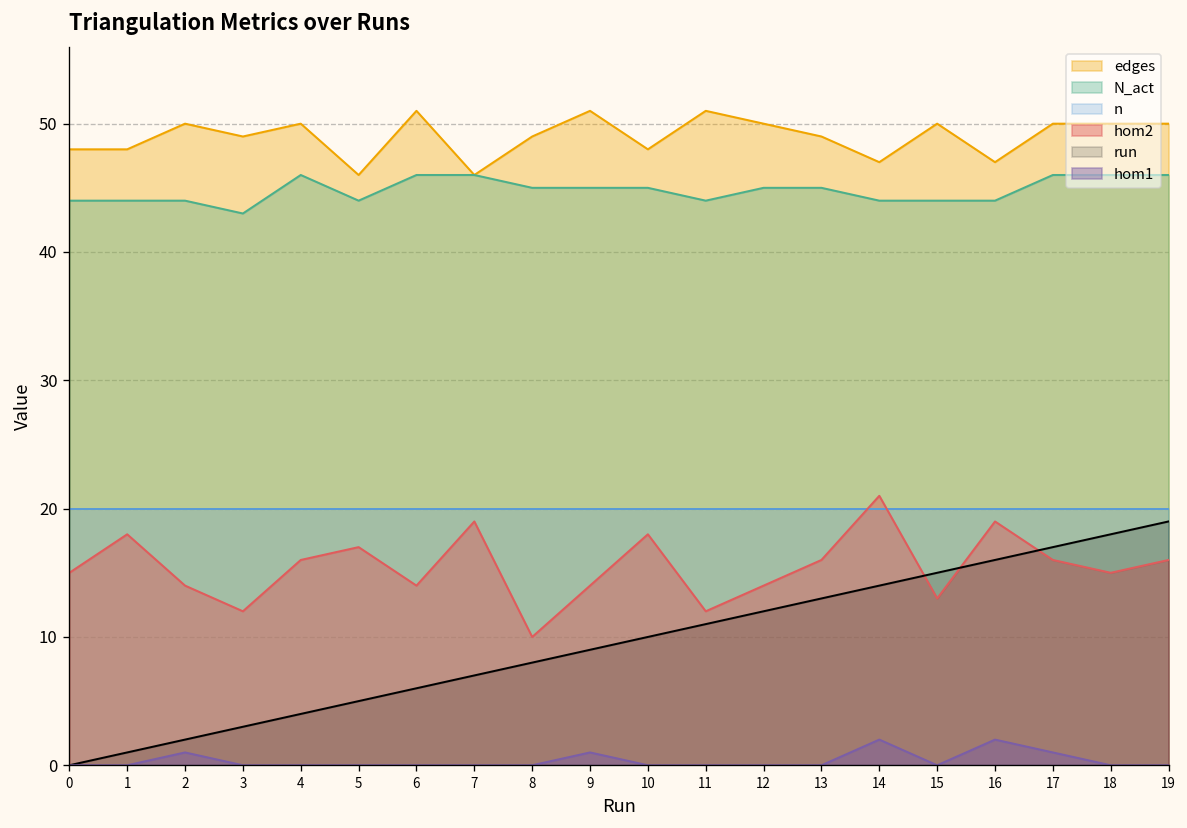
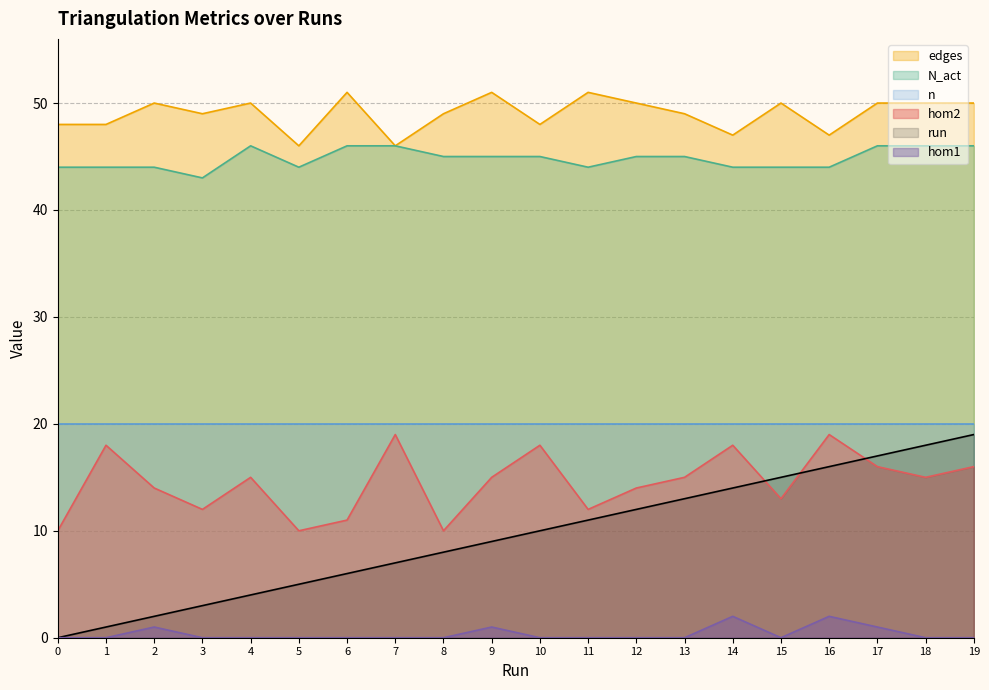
  {
    "edges": {
      "0": 48,
      "1": 48,
      "2": 50,
      "3": 49,
      "4": 50,
      "5": 46,
      "6": 51,
      "8": 49,
      "9": 51,
      "10": 48,
      "11": 51,
      "12": 50,
      "13": 49,
      "14": 47,
      "15": 50,
      "16": 47,
      "17": 50,
      "19": 50
    },
    "hom2": {
-     "0": 15,
+     "0": 10,
      "1": 18,
      "2": 14,
      "3": 12,
-     "4": 16,
-     "5": 17,
-     "6": 14,
+     "4": 15,
+     "5": 10,
+     "6": 11,
      "7": 19,
      "8": 10,
-     "9": 14,
+     "9": 15,
      "10": 18,
      "11": 12,
      "12": 14,
-     "13": 16,
-     "14": 21,
+     "13": 15,
+     "14": 18,
      "15": 13,
      "16": 19,
      "17": 16,
      "18": 15,
      "19": 16
    }
  }
